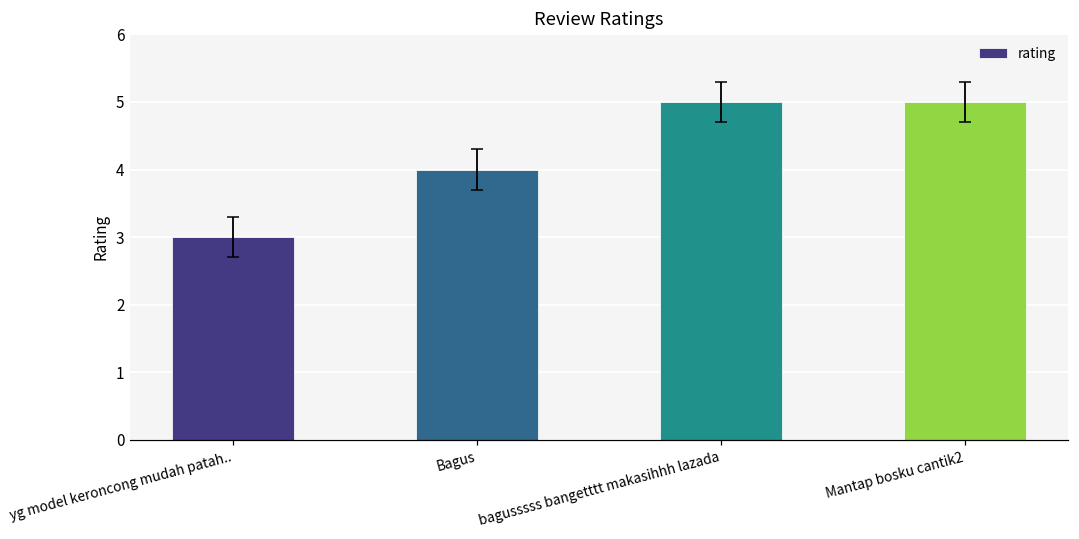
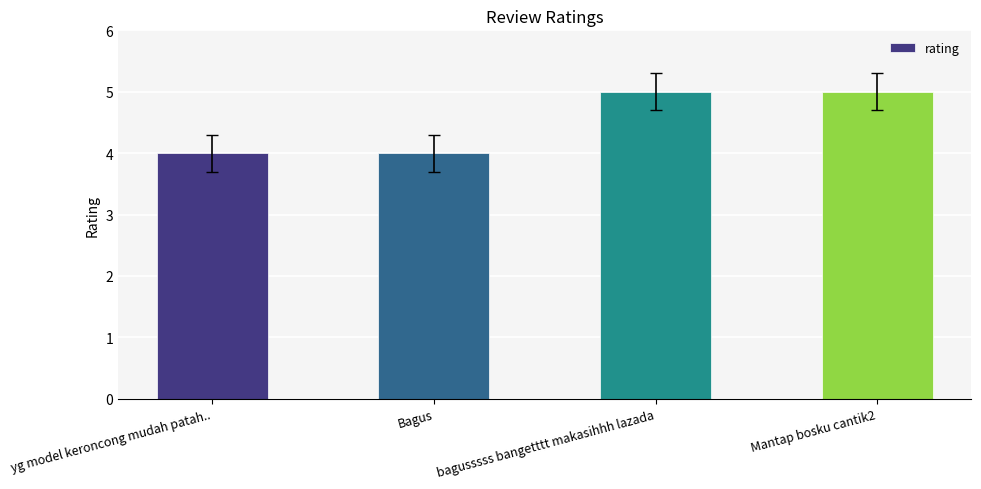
  {
    "rating": {
-     "yg model keroncong mudah patah..": 3,
+     "yg model keroncong mudah patah..": 4,
      "Bagus": 4,
      "bagusssss bangetttt makasihhh lazada": 5,
      "Mantap bosku cantik2": 5
    }
  }
